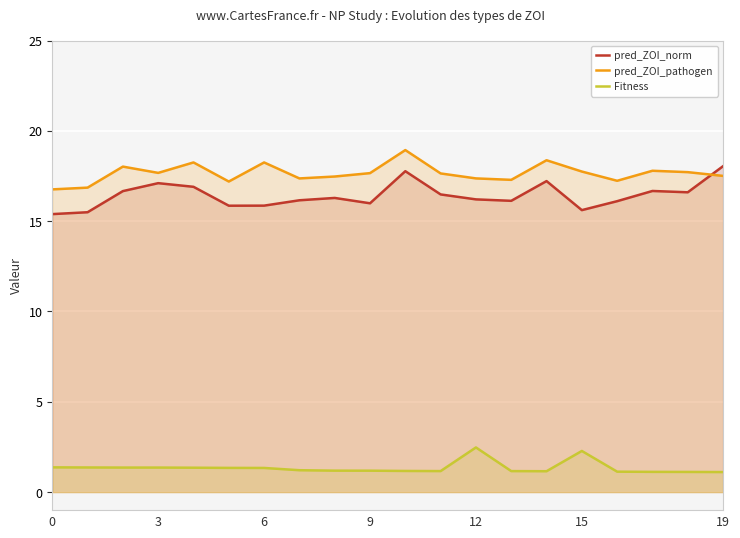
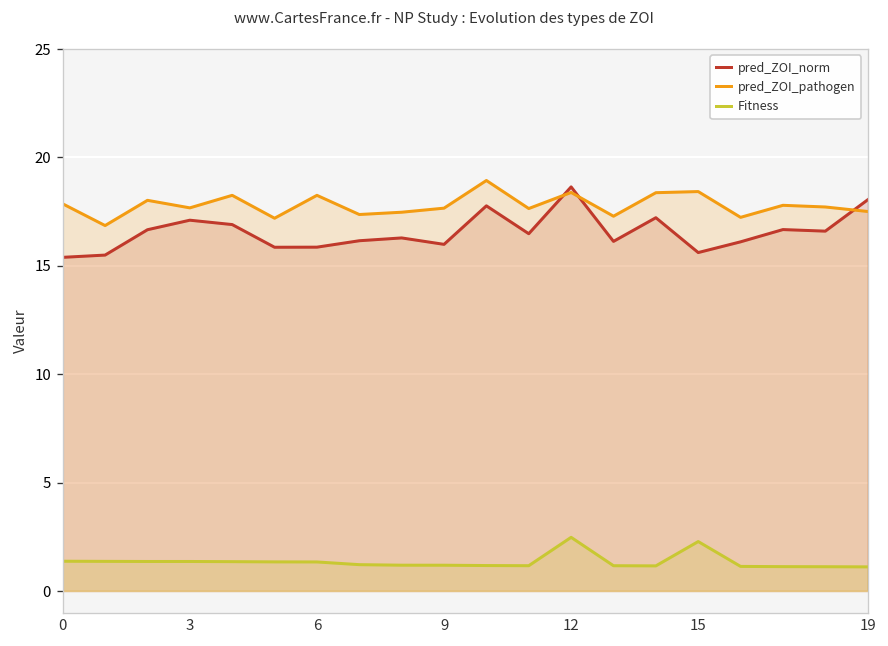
  {
    "pred_ZOI_norm": {
      "0": 15.4,
      "3": 17.1,
      "6": 15.9,
      "9": 16.0,
-     "12": 16.2,
+     "12": 18.6,
      "15": 15.6,
      "19": 18.0
    },
    "pred_ZOI_pathogen": {
-     "0": 16.8,
+     "0": 17.9,
      "3": 17.7,
      "6": 18.2,
      "9": 17.7,
-     "12": 17.4,
-     "15": 17.7,
+     "12": 18.4,
+     "15": 18.4,
      "19": 17.5
    },
    "Fitness": {
      "0": 1.4,
      "3": 1.4,
      "6": 1.3,
      "9": 1.2,
      "12": 2.5,
      "15": 2.3,
      "19": 1.1
    }
  }
